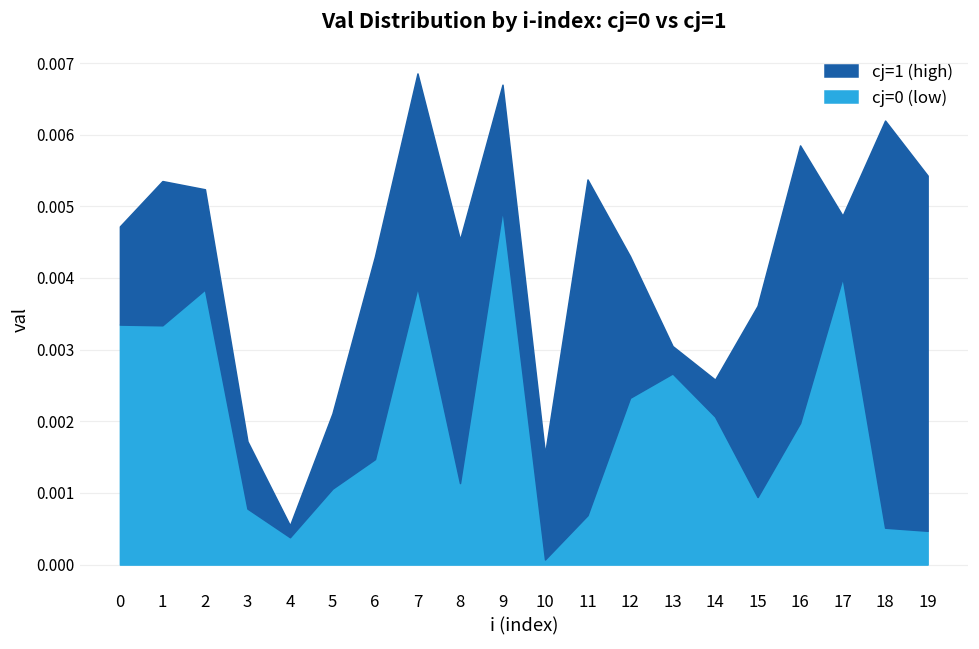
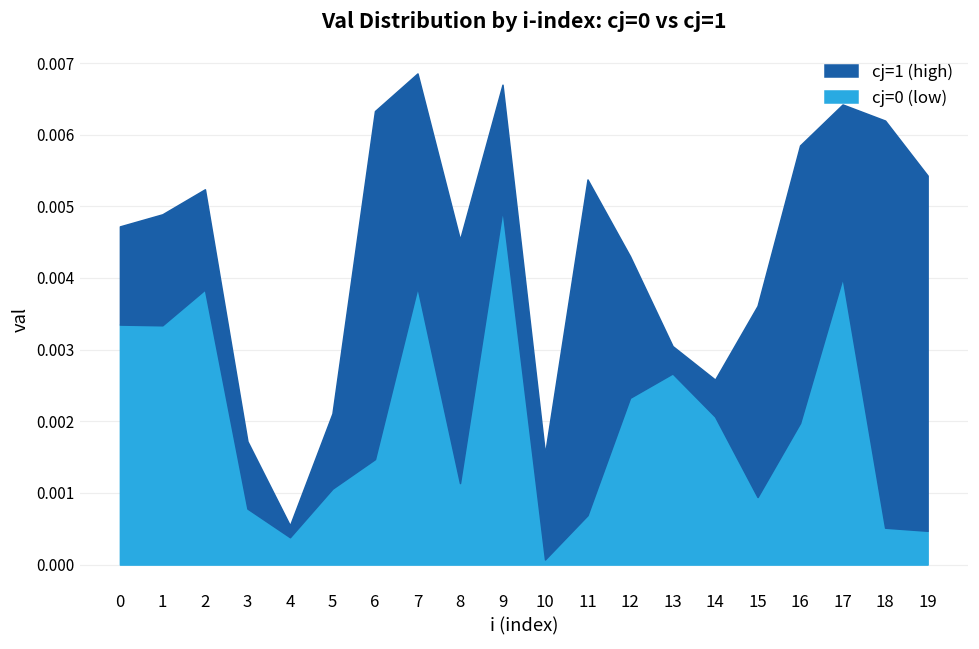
  {
    "cj=1 (high)": {
      "0": 0.0014,
-     "1": 0.0020,
+     "1": 0.0015,
      "2": 0.0014,
      "3": 0.0009,
      "4": 0.0002,
      "5": 0.0010,
-     "6": 0.0028,
+     "6": 0.0049,
      "7": 0.0030,
      "8": 0.0034,
      "9": 0.0017,
      "10": 0.0015,
      "11": 0.0047,
      "12": 0.0020,
      "13": 0.0004,
      "14": 0.0005,
      "15": 0.0027,
      "16": 0.0039,
-     "17": 0.0009,
+     "17": 0.0024,
      "18": 0.0057,
      "19": 0.0050
    }
  }
